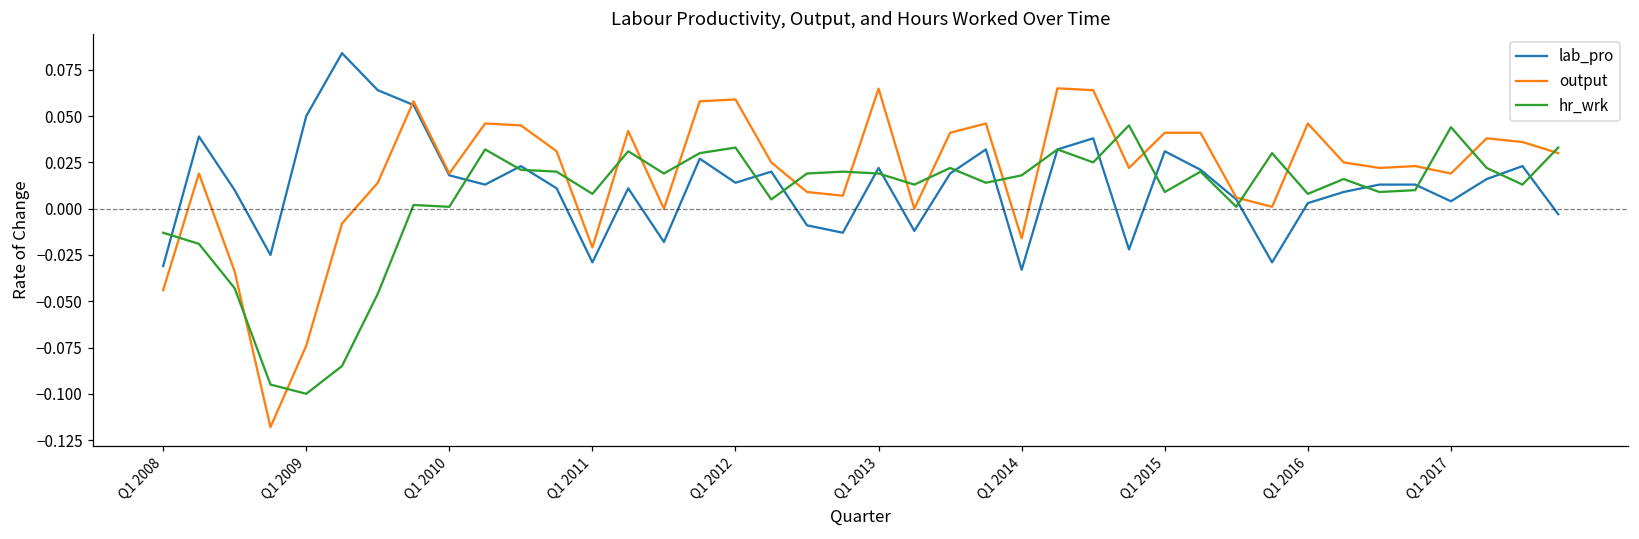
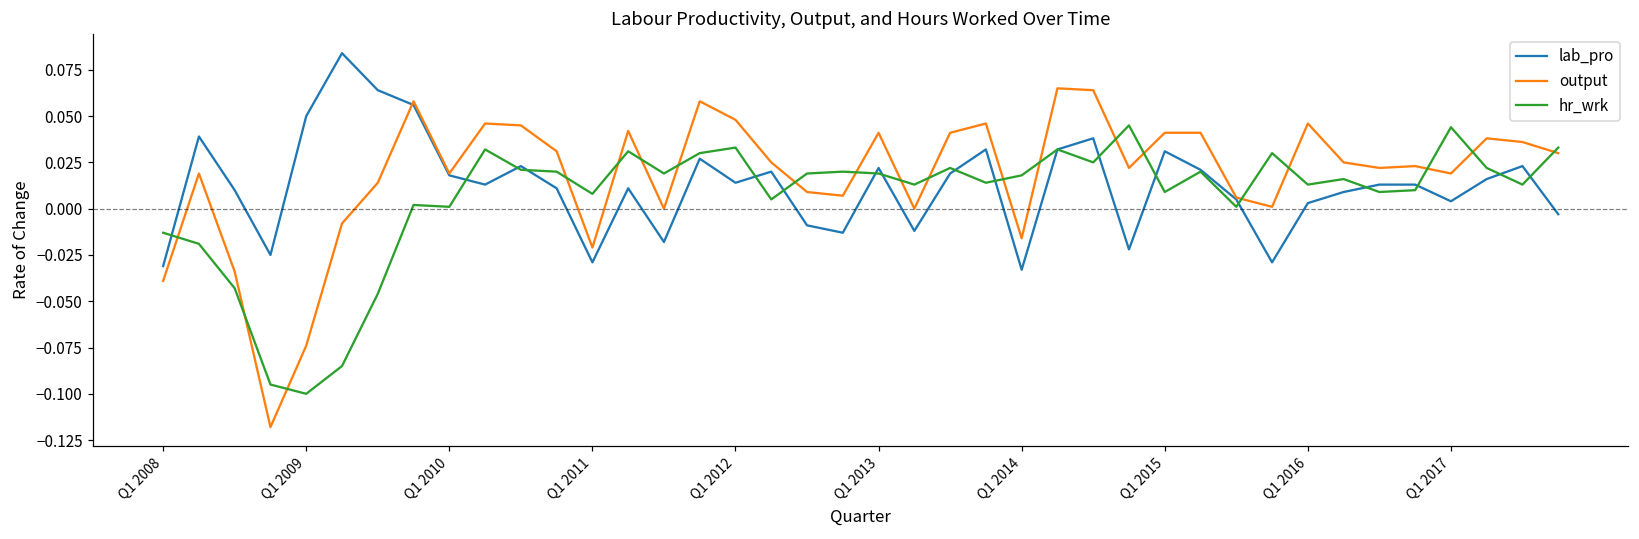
  {
    "lab_pro": {
      "Q1 2008": -0.031,
      "Q1 2009": 0.050,
      "Q1 2011": -0.029,
      "Q1 2012": 0.014,
      "Q1 2013": 0.022,
      "Q1 2014": -0.033,
      "Q1 2015": 0.031,
      "Q1 2016": 0.003,
      "Q1 2017": 0.004
    },
    "output": {
-     "Q1 2008": -0.044,
+     "Q1 2008": -0.039,
      "Q1 2009": -0.074,
      "Q1 2011": -0.021,
-     "Q1 2012": 0.059,
-     "Q1 2013": 0.065,
+     "Q1 2012": 0.048,
+     "Q1 2013": 0.041,
      "Q1 2014": -0.016,
      "Q1 2015": 0.041,
      "Q1 2016": 0.046,
      "Q1 2017": 0.019
    },
    "hr_wrk": {
      "Q1 2008": -0.013,
      "Q1 2009": -0.100,
      "Q1 2010": 0.001,
      "Q1 2011": 0.008,
      "Q1 2012": 0.033,
      "Q1 2013": 0.019,
      "Q1 2014": 0.018,
      "Q1 2015": 0.009,
-     "Q1 2016": 0.008,
+     "Q1 2016": 0.013,
      "Q1 2017": 0.044
    }
  }
